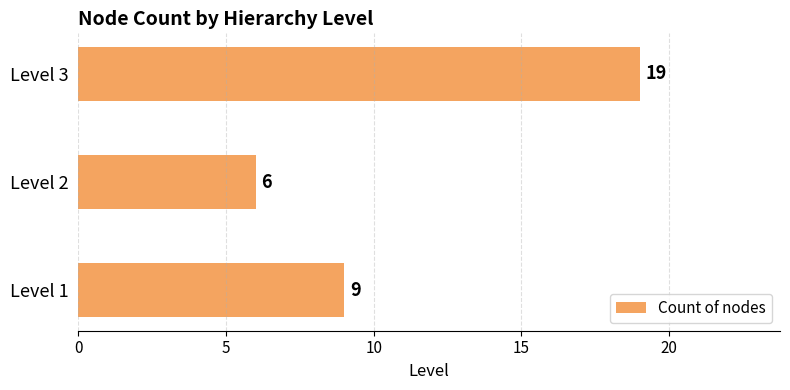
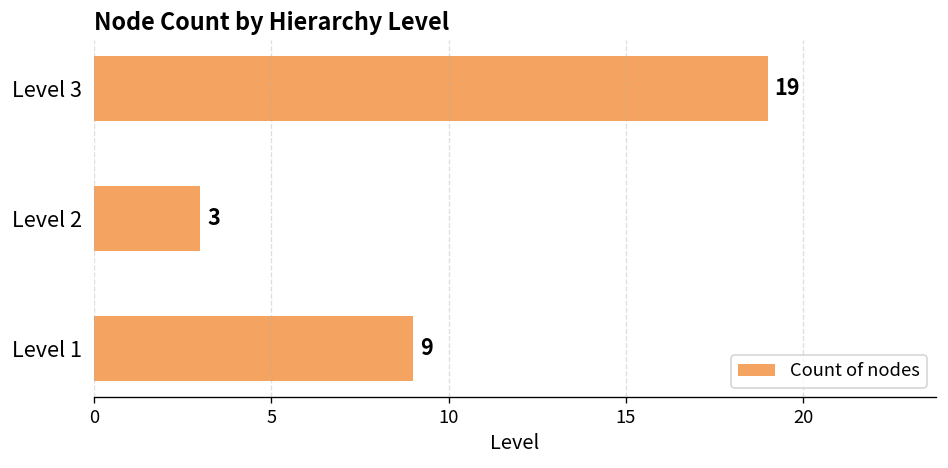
  {
    "Level 3": 19,
-   "Level 2": 6,
+   "Level 2": 3,
    "Level 1": 9
  }
